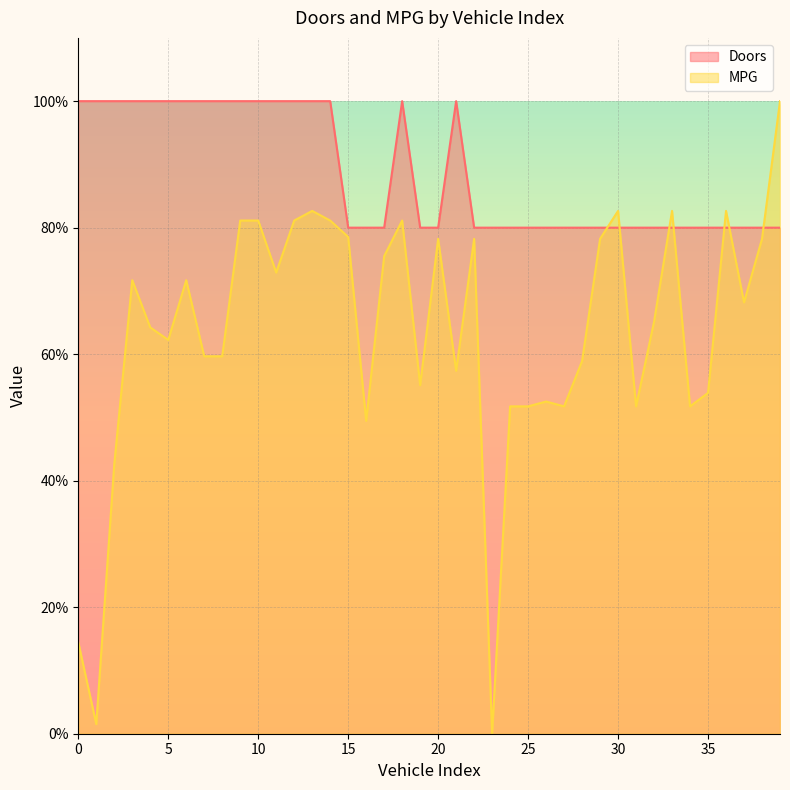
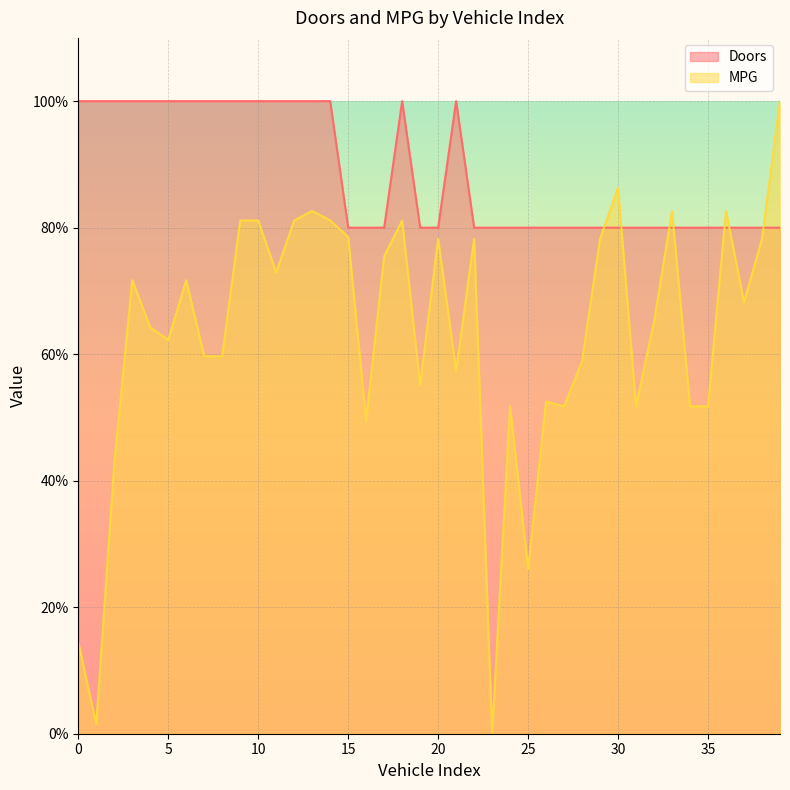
  {
    "Doors": {
      "0": "100%",
      "5": "100%",
      "10": "100%",
      "15": "80%",
      "20": "80%",
      "25": "80%",
      "30": "80%",
      "35": "80%"
    },
    "MPG": {
      "0": "14%",
      "5": "62%",
      "10": "81%",
      "15": "79%",
      "20": "78%",
-     "25": "52%",
-     "30": "83%",
-     "35": "54%"
+     "25": "26%",
+     "30": "86%",
+     "35": "52%"
    }
  }
